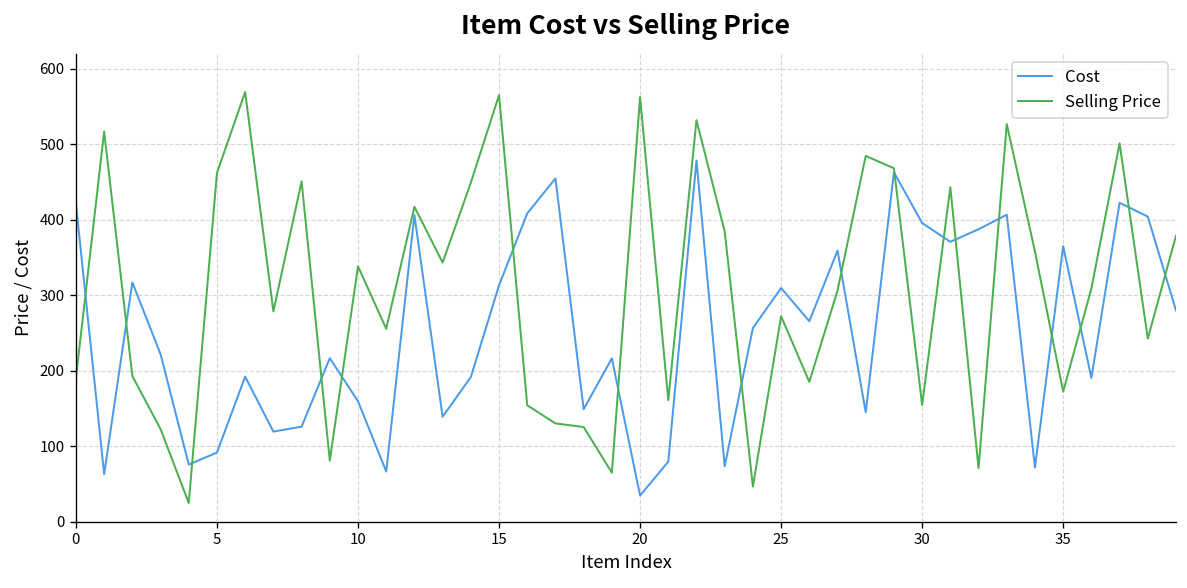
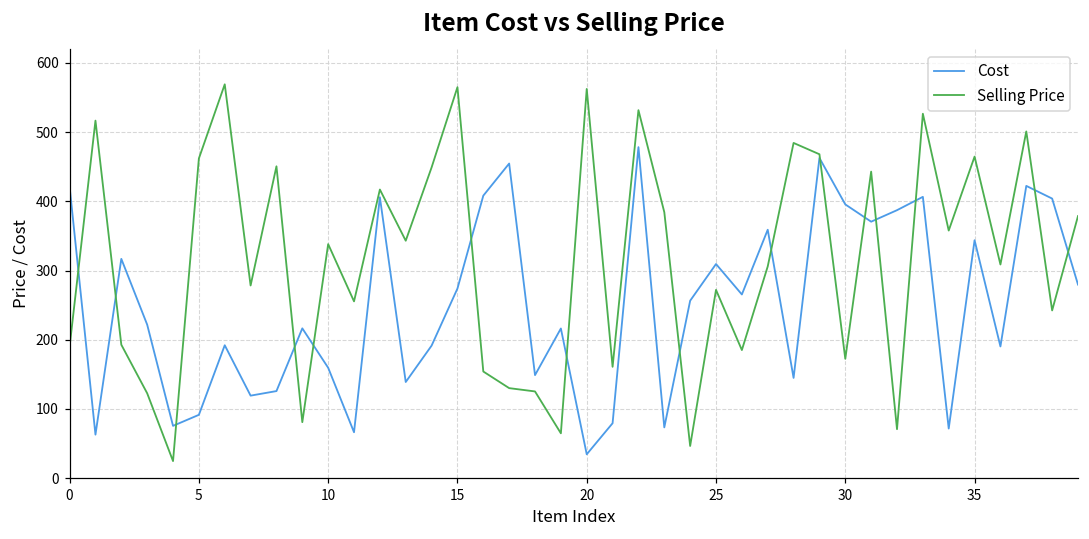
  {
    "Cost": {
      "0": 420,
      "5": 90,
      "10": 160,
-     "15": 310,
+     "15": 270,
      "20": 30,
      "25": 310,
      "30": 400,
-     "35": 360
+     "35": 340
    },
    "Selling Price": {
      "0": 190,
      "5": 460,
      "10": 340,
      "15": 570,
      "20": 560,
      "25": 270,
-     "30": 150,
-     "35": 170
+     "30": 170,
+     "35": 460
    }
  }
